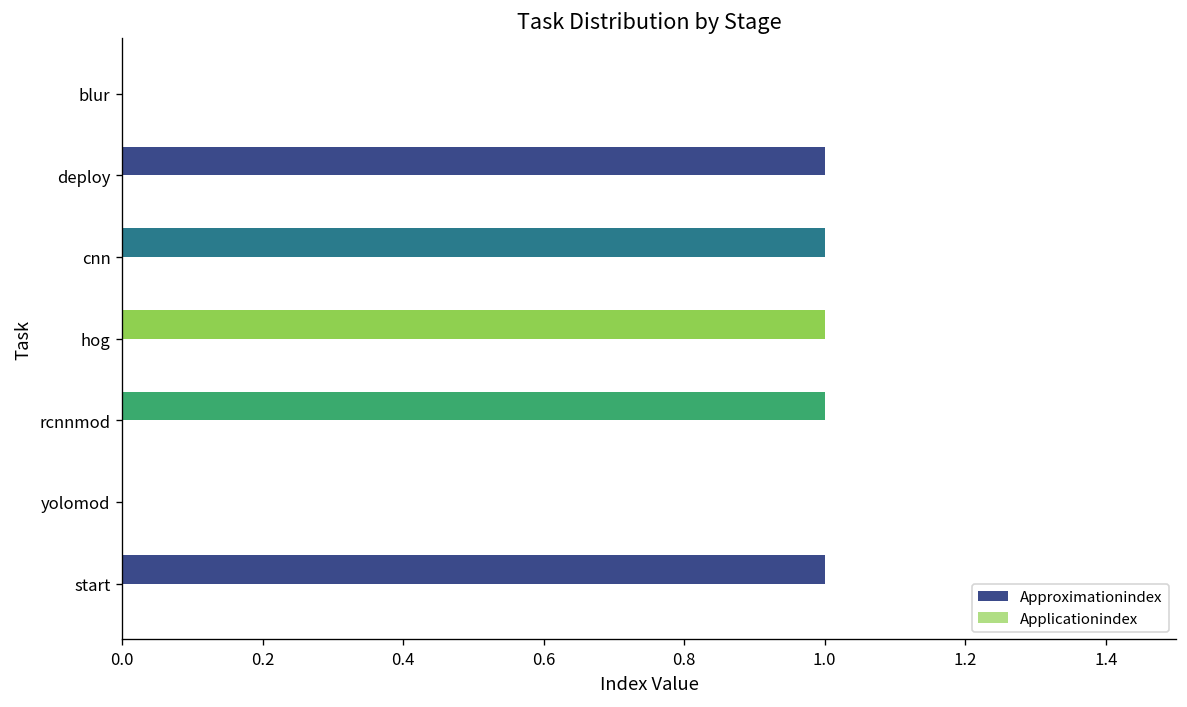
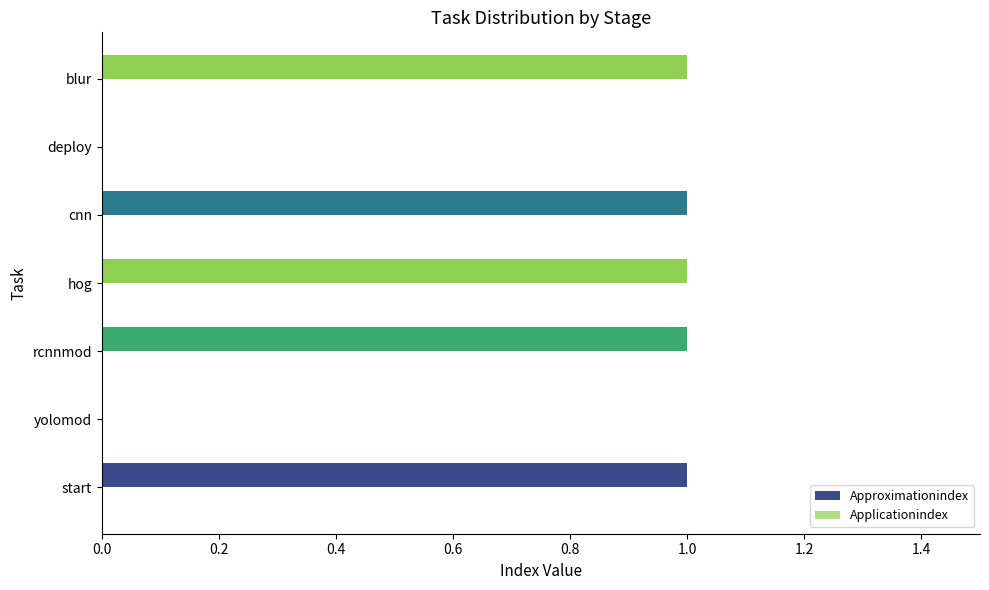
  {
    "Approximationindex": {
-     "blur": 0,
-     "deploy": 1,
+     "blur": 1,
+     "deploy": 0,
      "cnn": 1,
      "hog": 1,
      "rcnnmod": 1,
      "yolomod": 0,
      "start": 1
    },
    "Applicationindex": {
      "blur": 0,
      "deploy": 0,
      "cnn": 0,
      "hog": 0,
      "rcnnmod": 0,
      "yolomod": 0,
      "start": 0
    }
  }
